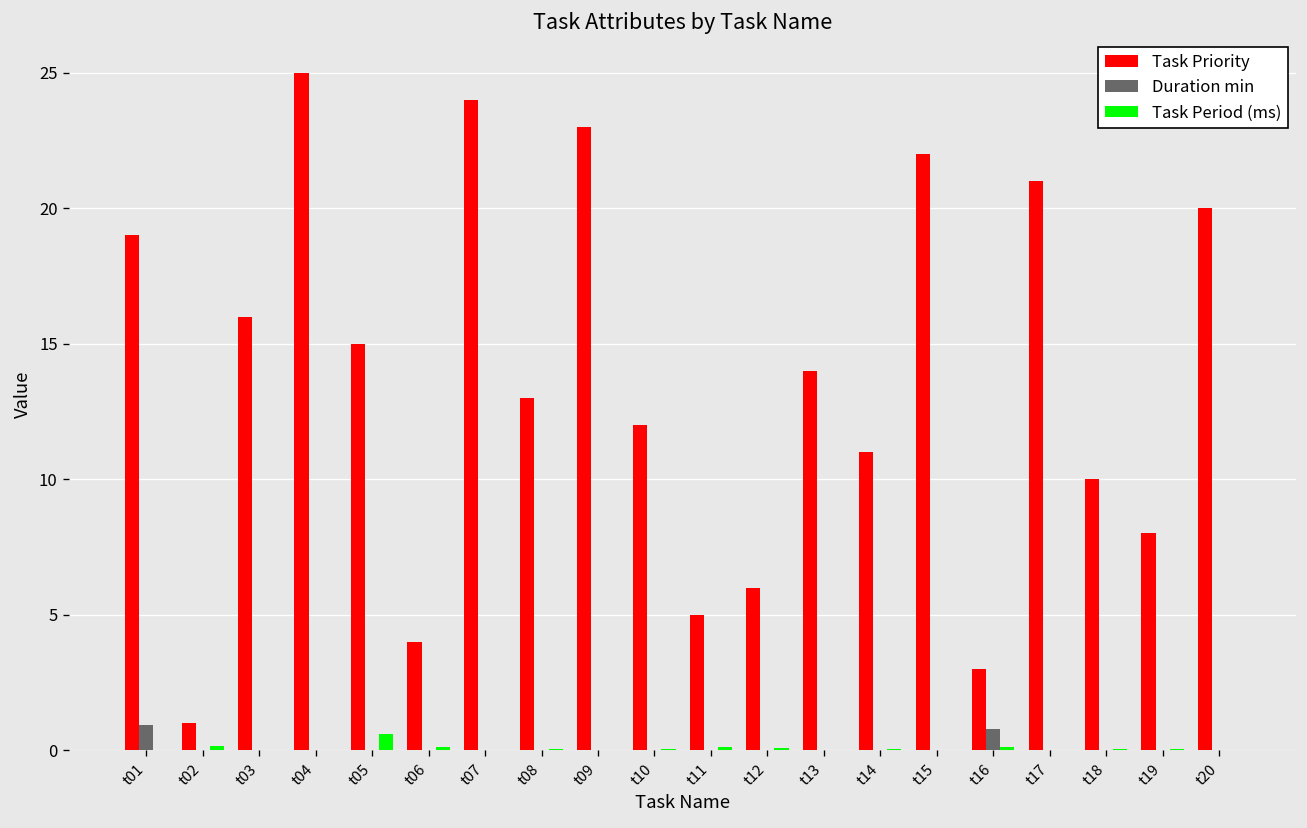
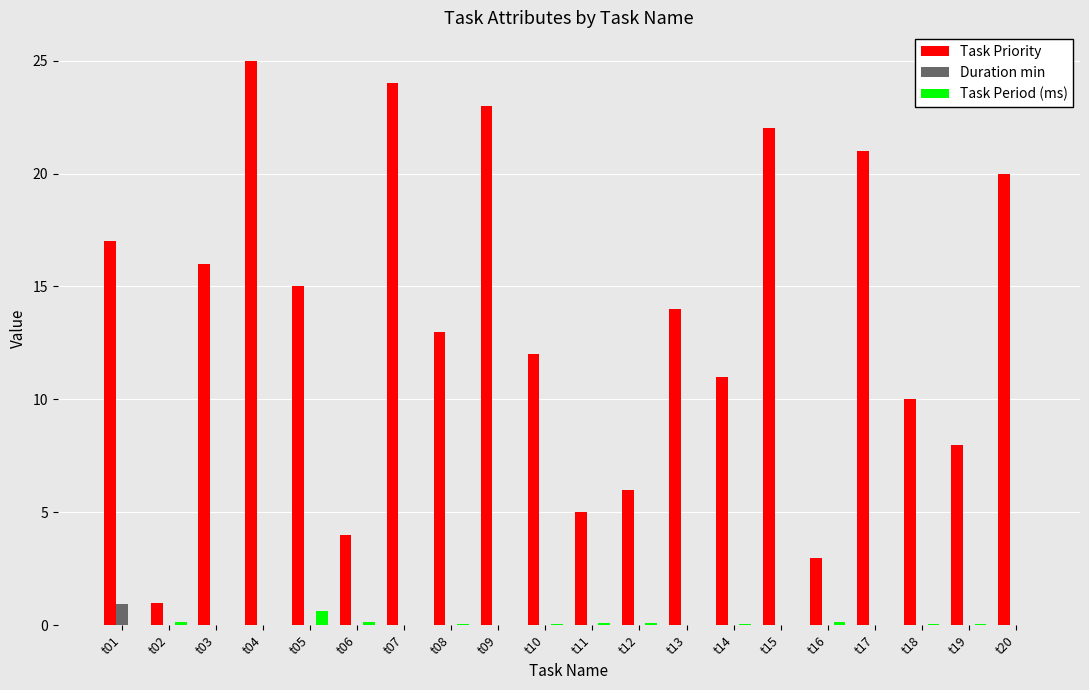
  {
    "Task Priority": {
-     "t01": 19,
+     "t01": 17,
      "t02": 1,
      "t03": 16,
      "t04": 25,
      "t05": 15,
      "t06": 4,
      "t07": 24,
      "t08": 13,
      "t09": 23,
      "t10": 12,
      "t11": 5,
      "t12": 6,
      "t13": 14,
      "t14": 11,
      "t15": 22,
      "t16": 3,
      "t17": 21,
      "t18": 10,
      "t19": 8,
      "t20": 20
    },
    "Duration min": {
      "t01": 0.9,
-     "t16": 0.8
+     "t16": 0.0
    },
    "Task Period (ms)": {
      "t02": 0.2,
      "t05": 0.6,
      "t06": 0.1,
      "t11": 0.1,
      "t16": 0.1
    }
  }
